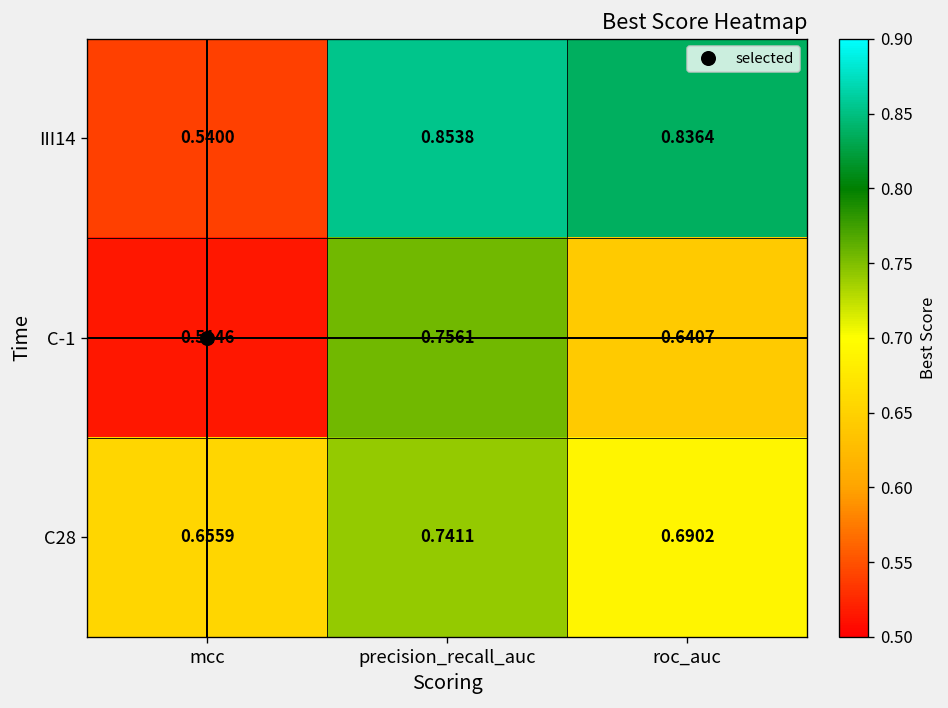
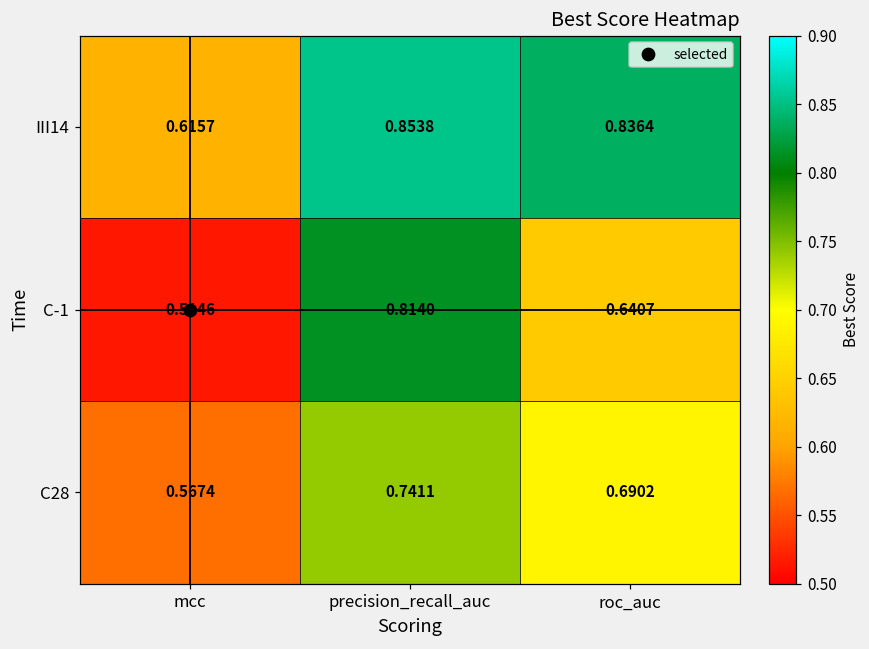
  {
    "III14": {
-     "mcc": 0.5400,
+     "mcc": 0.6157,
      "precision_recall_auc": 0.8538,
      "roc_auc": 0.8364
    },
    "C-1": {
-     "precision_recall_auc": 0.7561,
+     "precision_recall_auc": 0.8140,
      "roc_auc": 0.6407
    },
    "C28": {
-     "mcc": 0.6559,
+     "mcc": 0.5674,
      "precision_recall_auc": 0.7411,
      "roc_auc": 0.6902
    }
  }
